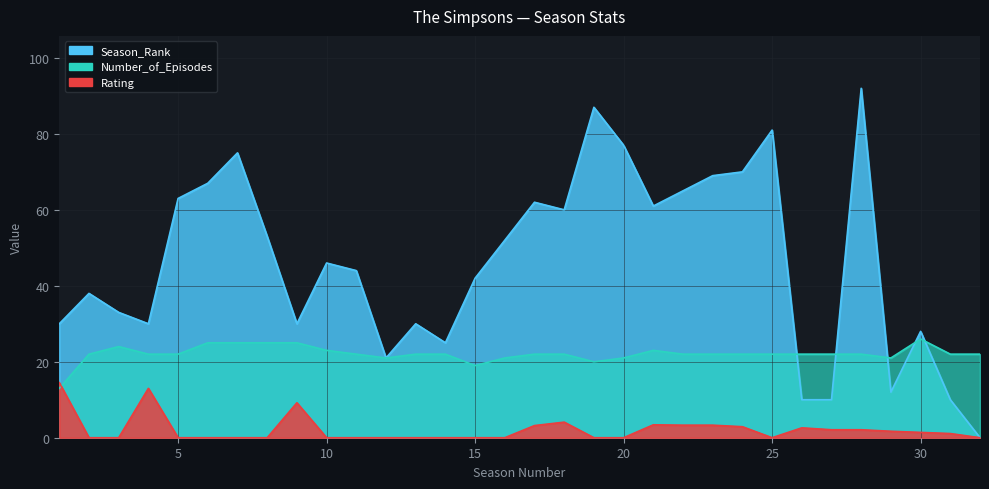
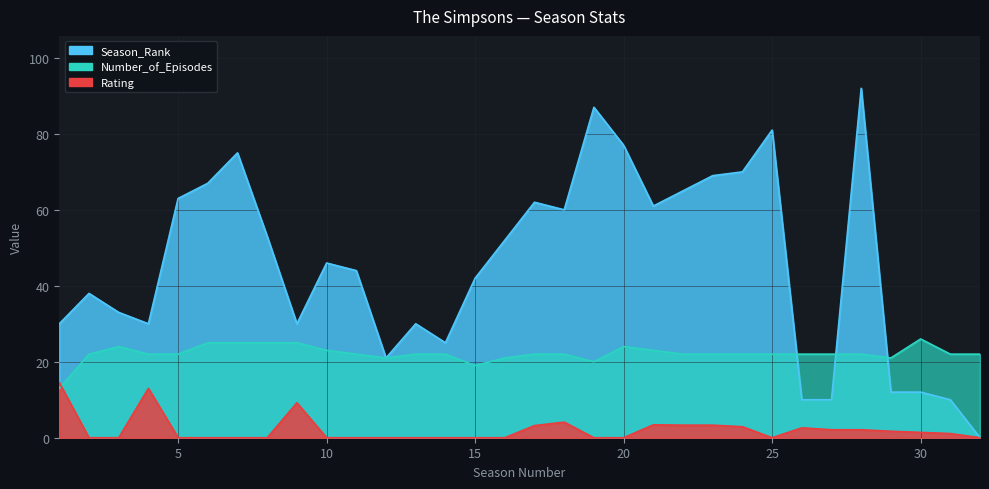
  {
    "Season_Rank": {
      "5": 63,
      "10": 46,
      "15": 42,
      "20": 77,
      "25": 81,
-     "30": 28
+     "30": 12
    },
    "Number_of_Episodes": {
      "5": 22,
      "10": 23,
      "15": 19,
-     "20": 21,
+     "20": 24,
      "25": 22,
      "30": 26
    },
    "Rating": {
      "5": 0,
      "10": 0,
      "15": 0,
      "20": 0,
      "25": 0,
      "30": 1
    }
  }
